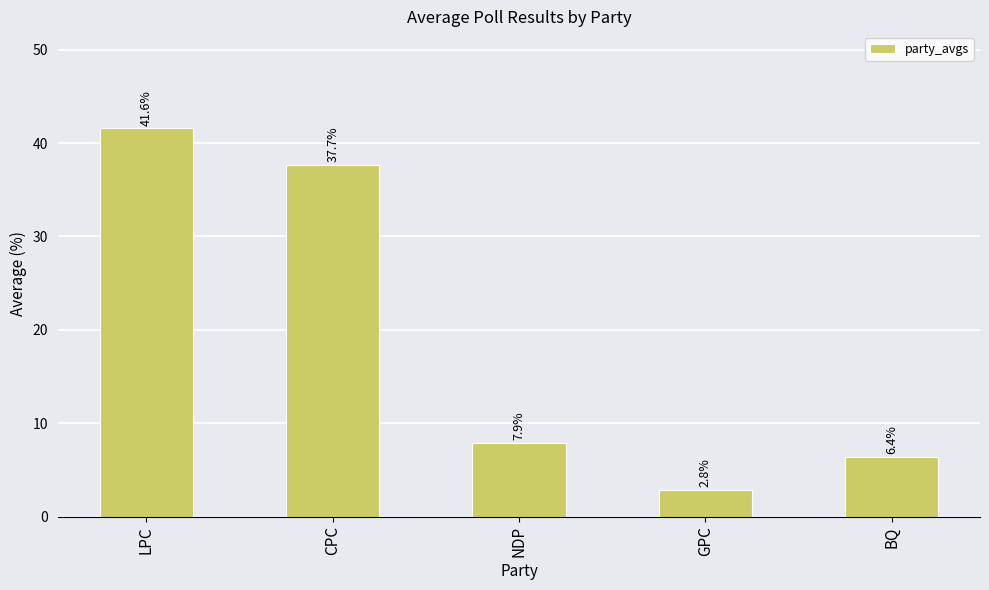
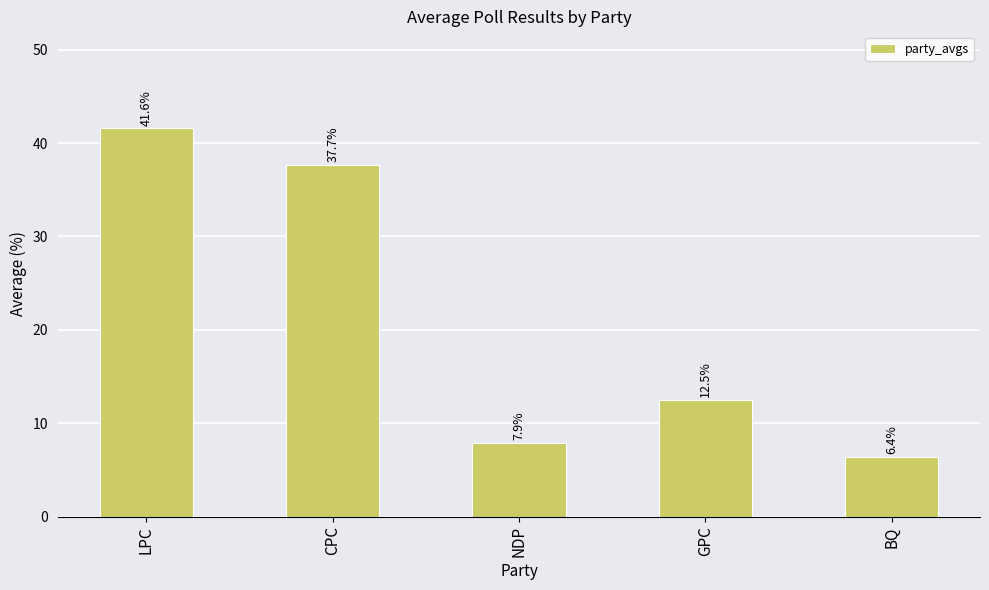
  {
    "LPC": "41.6%",
    "CPC": "37.7%",
    "NDP": "7.9%",
-   "GPC": "2.8%",
+   "GPC": "12.5%",
    "BQ": "6.4%"
  }
